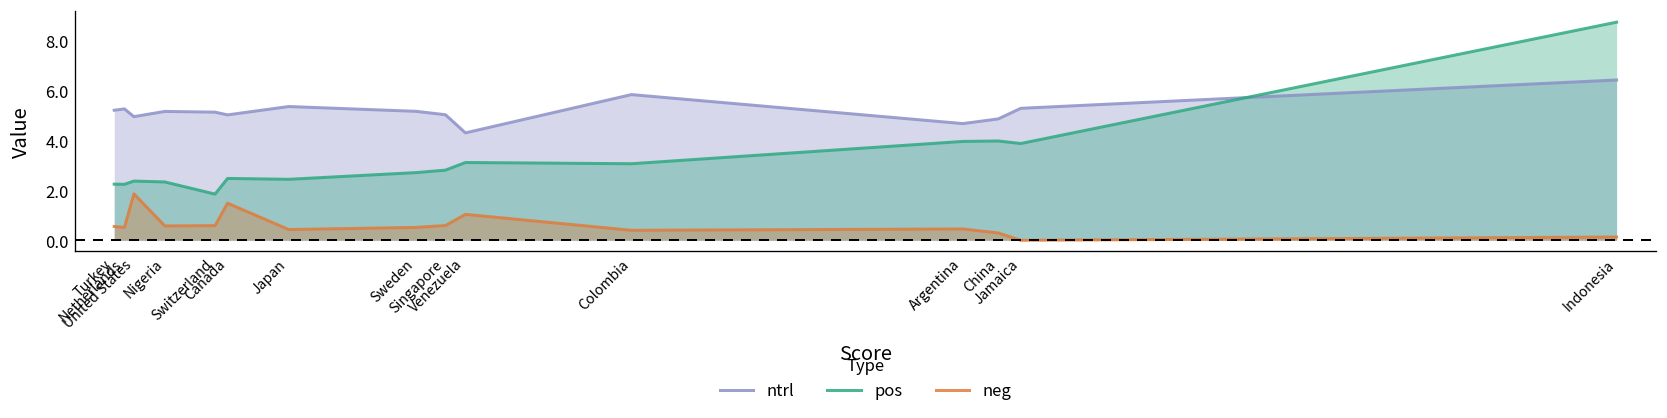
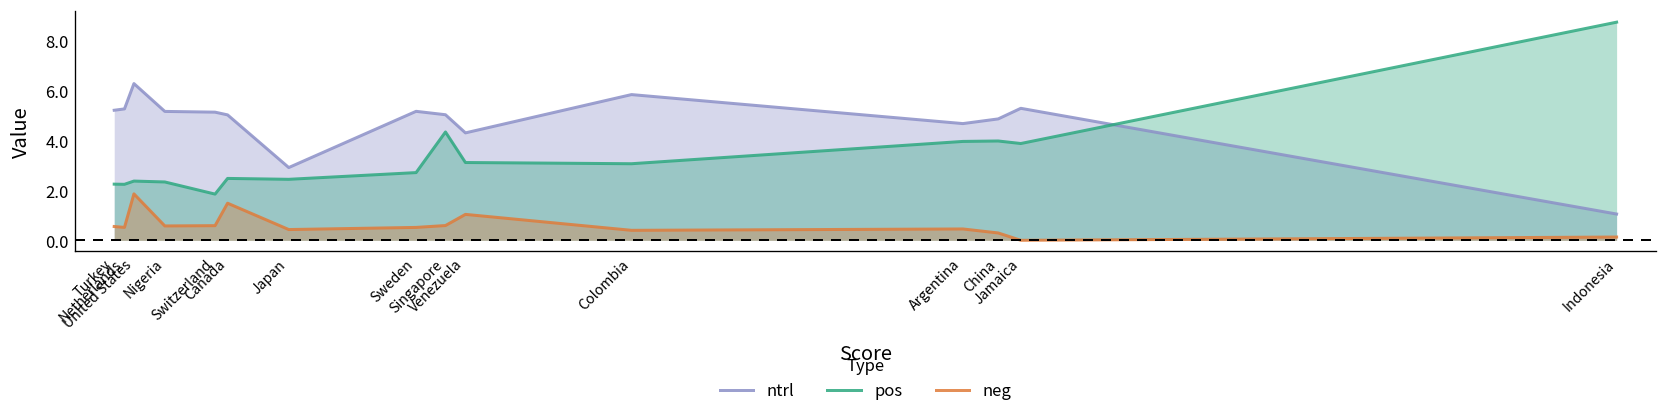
  {
    "ntrl": {
      "Turkey": 5.2,
      "Netherlands": 5.3,
-     "United States": 4.9,
+     "United States": 6.3,
      "Nigeria": 5.2,
      "Switzerland": 5.1,
      "Canada": 5.0,
-     "Japan": 5.4,
+     "Japan": 2.9,
      "Sweden": 5.2,
      "Singapore": 5.0,
      "Venezuela": 4.3,
      "Colombia": 5.8,
      "Argentina": 4.7,
      "China": 4.9,
      "Jamaica": 5.3,
-     "Indonesia": 6.4
+     "Indonesia": 1.1
    },
    "pos": {
      "Turkey": 2.2,
      "Netherlands": 2.2,
      "United States": 2.4,
      "Nigeria": 2.3,
      "Switzerland": 1.8,
      "Canada": 2.5,
      "Japan": 2.4,
      "Sweden": 2.7,
-     "Singapore": 2.8,
+     "Singapore": 4.3,
      "Venezuela": 3.1,
      "Colombia": 3.1,
      "Argentina": 4.0,
      "China": 4.0,
      "Jamaica": 3.9,
      "Indonesia": 8.7
    },
    "neg": {
      "Turkey": 0.6,
      "Netherlands": 0.5,
      "United States": 1.9,
      "Nigeria": 0.6,
      "Switzerland": 0.6,
      "Canada": 1.5,
      "Japan": 0.4,
      "Sweden": 0.5,
      "Singapore": 0.6,
      "Venezuela": 1.0,
      "Colombia": 0.4,
      "Argentina": 0.5,
      "China": 0.3,
      "Jamaica": 0.0,
      "Indonesia": 0.1
    }
  }
